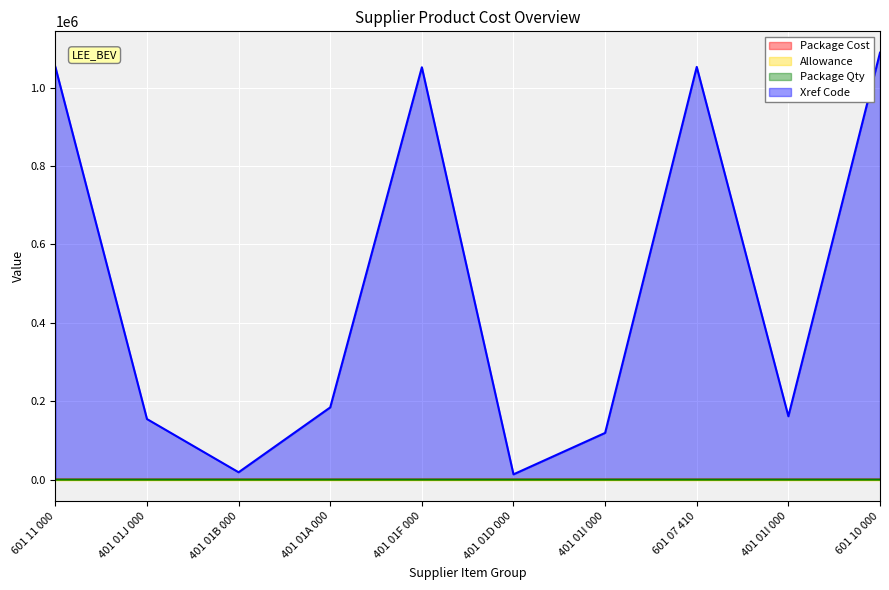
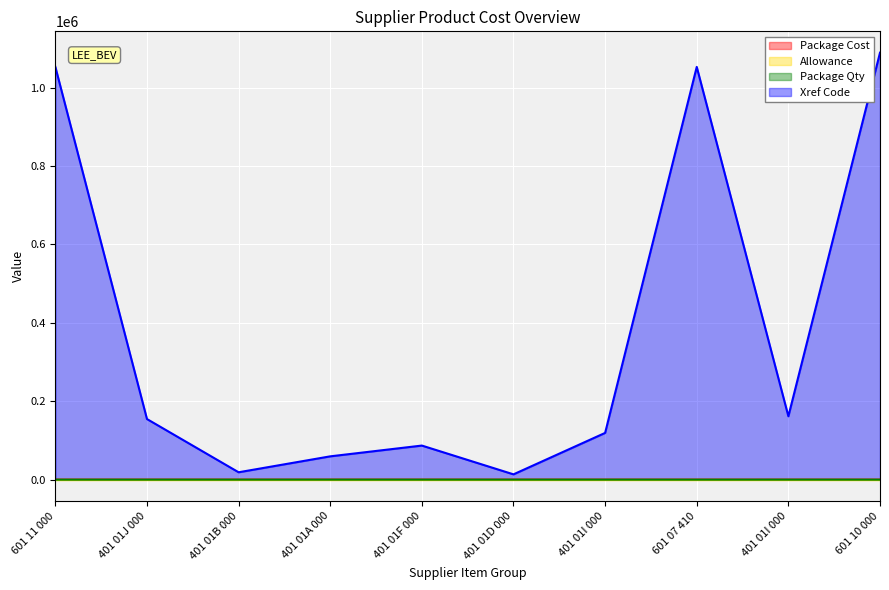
  {
    "Package Qty": {
      "601 11 000": 0,
      "401 01J 000": 0,
      "401 01B 000": 0,
      "401 01A 000": 0,
      "401 01F 000": 0,
      "401 01D 000": 0,
      "601 07 410": 0,
      "601 10 000": 0
    },
    "Xref Code": {
      "601 11 000": 1050000,
      "401 01J 000": 150000,
      "401 01B 000": 20000,
-     "401 01A 000": 180000,
-     "401 01F 000": 1050000,
+     "401 01A 000": 60000,
+     "401 01F 000": 90000,
      "401 01D 000": 10000,
      "601 07 410": 1050000,
      "601 10 000": 1090000
    }
  }
